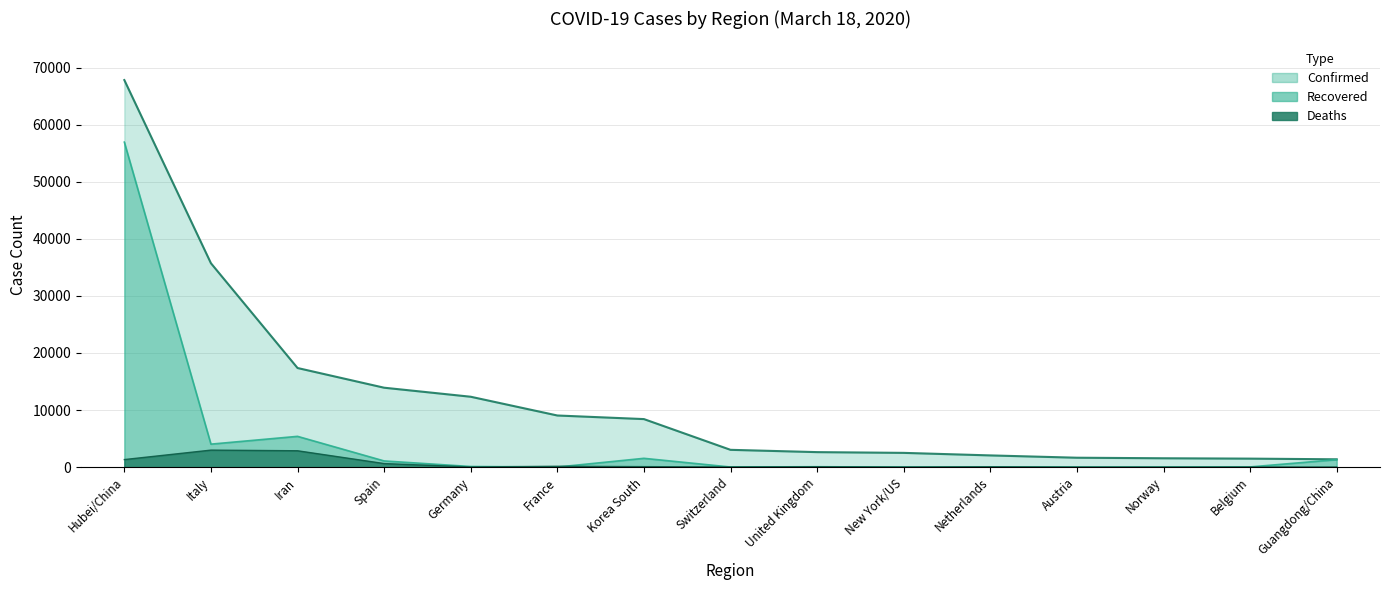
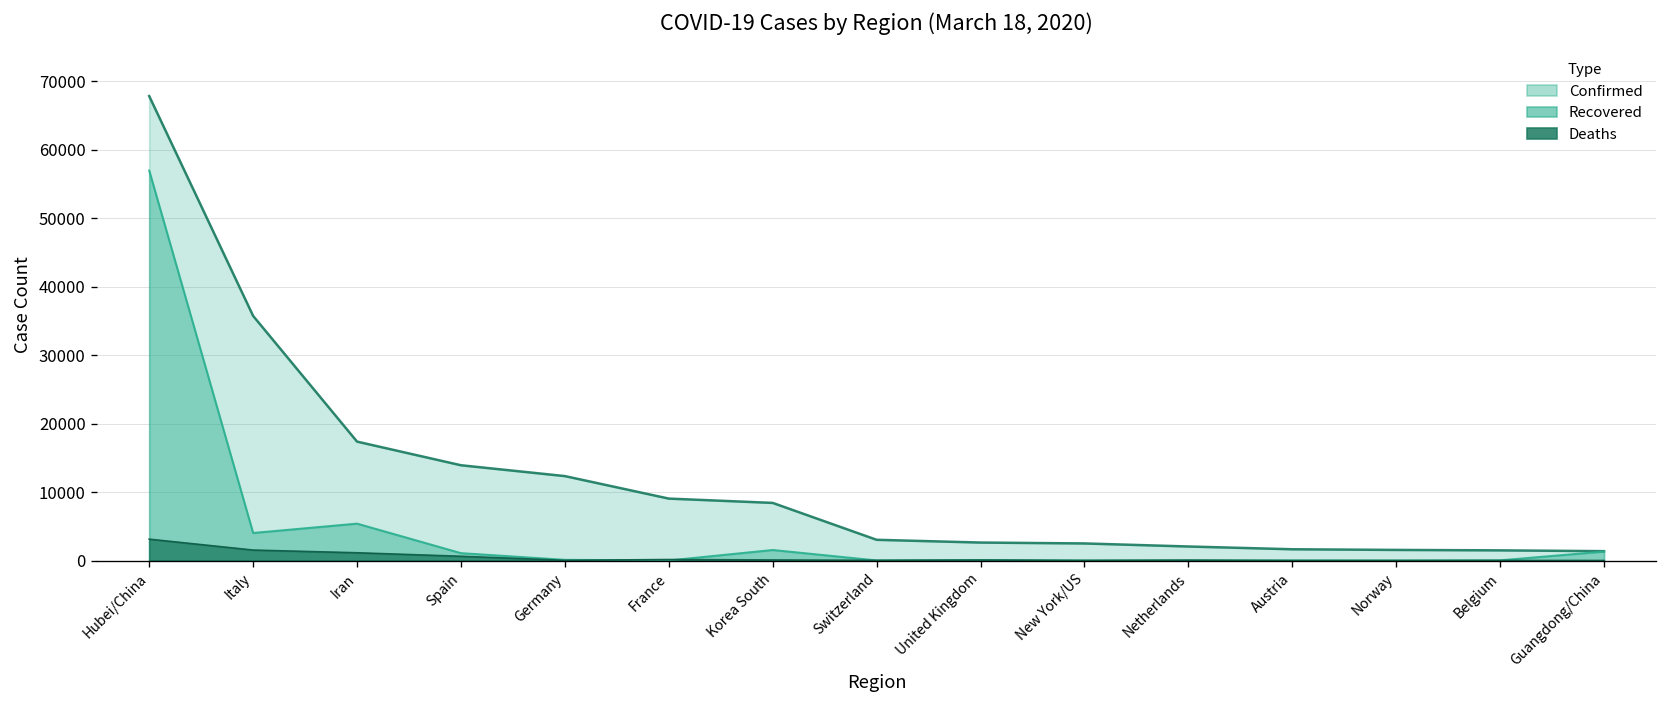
  {
    "Deaths": {
-     "Hubei/China": 1000,
-     "Italy": 3000,
-     "Iran": 3000,
+     "Hubei/China": 3000,
+     "Italy": 2000,
+     "Iran": 1000,
      "Spain": 1000,
      "Korea South": 0,
      "Guangdong/China": 0
    }
  }
